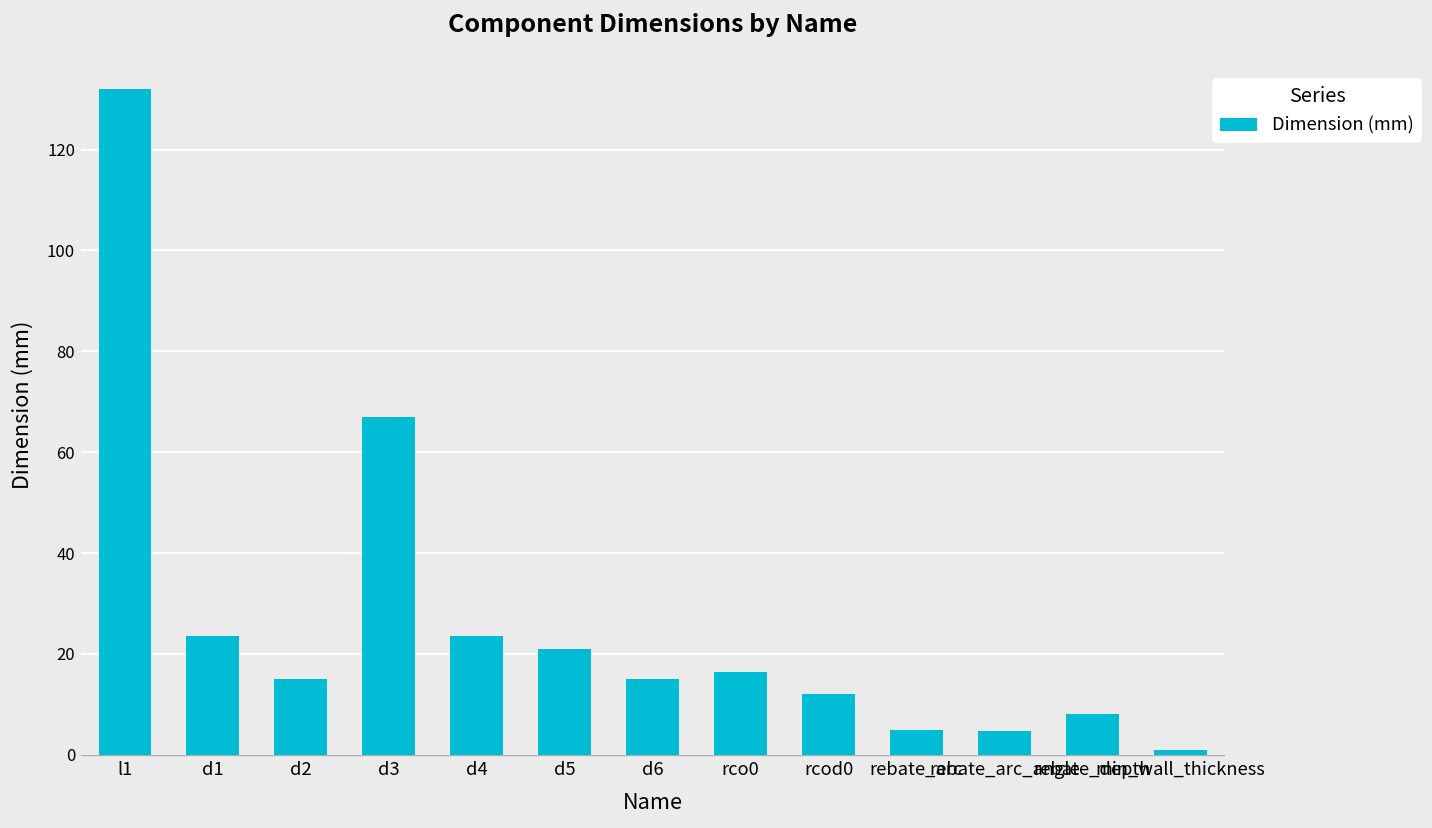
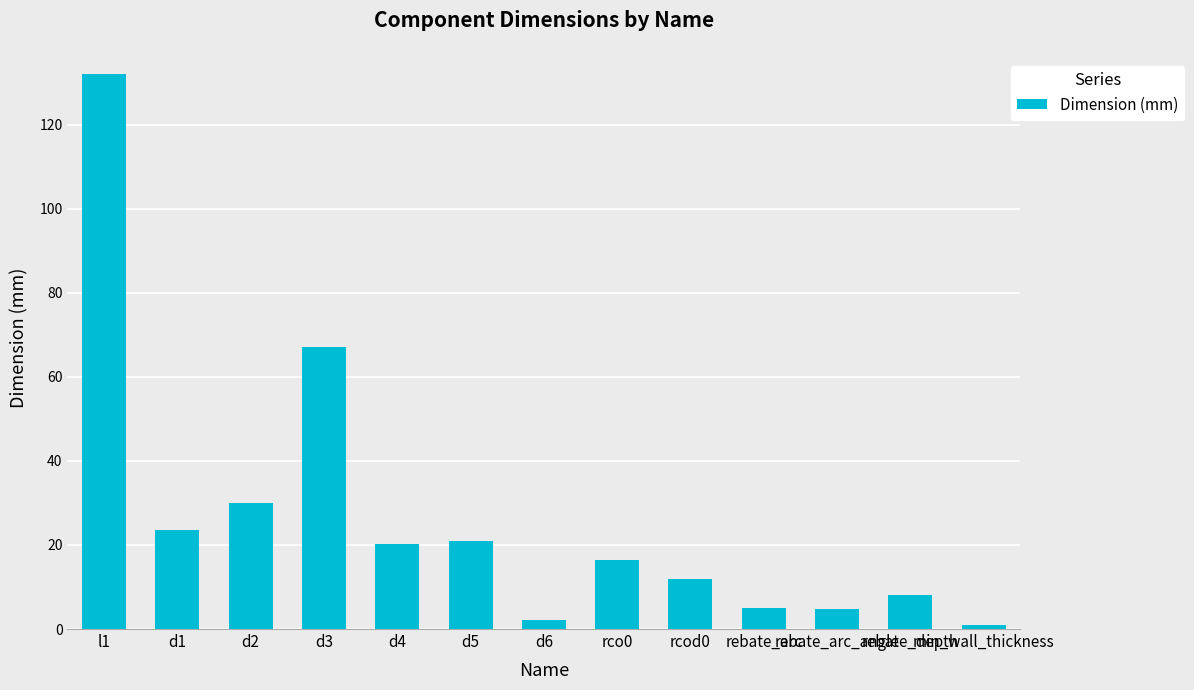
  {
    "l1": 132,
    "d1": 24,
-   "d2": 15,
+   "d2": 30,
    "d3": 67,
-   "d4": 24,
+   "d4": 20,
    "d5": 21,
-   "d6": 15,
+   "d6": 2,
    "rco0": 16,
    "rcod0": 12
  }
